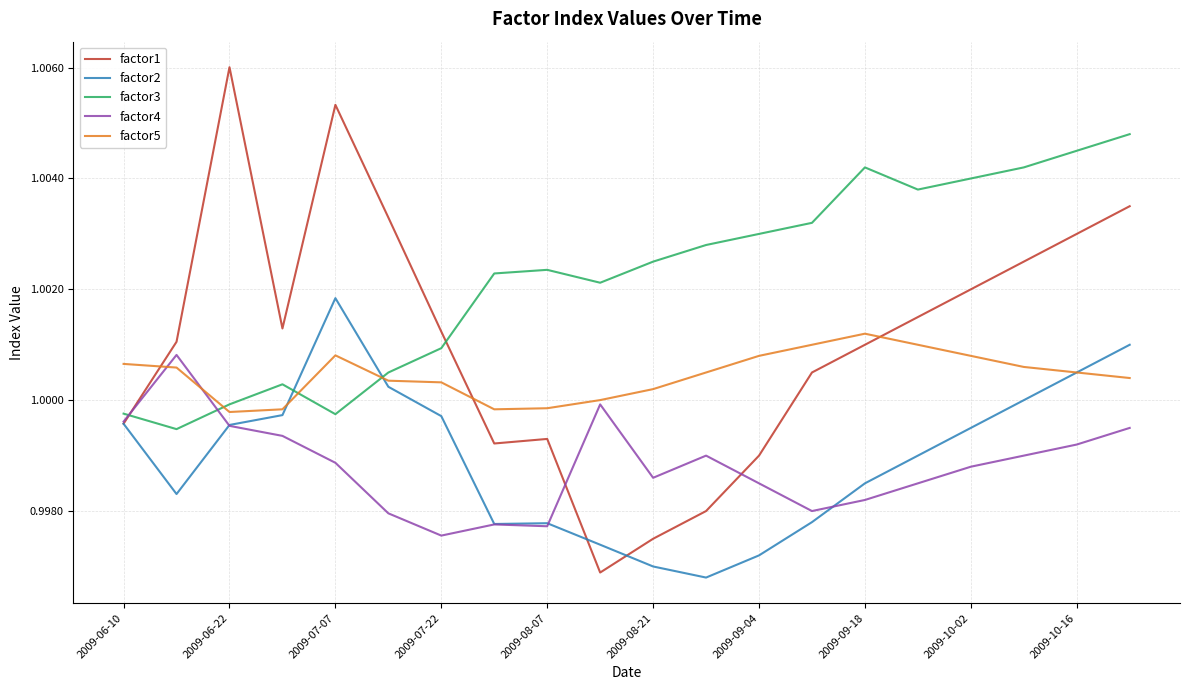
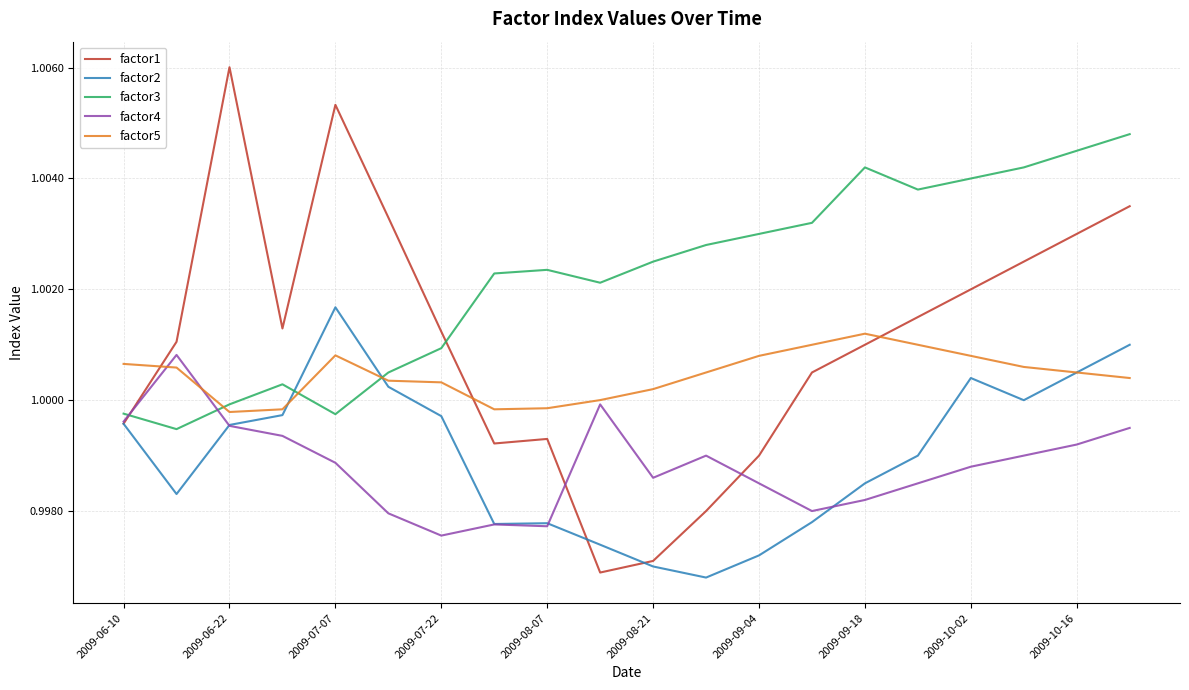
  {
    "factor1": {
      "2009-06-22": 1.0060,
      "2009-07-07": 1.0053,
      "2009-07-22": 1.0012,
      "2009-08-07": 0.9993,
-     "2009-08-21": 0.9975,
+     "2009-08-21": 0.9971,
      "2009-09-04": 0.9990,
      "2009-09-18": 1.0010,
      "2009-10-02": 1.0020,
      "2009-10-16": 1.0030
    },
    "factor2": {
-     "2009-07-07": 1.0018,
+     "2009-07-07": 1.0017,
      "2009-07-22": 0.9997,
      "2009-08-07": 0.9978,
      "2009-08-21": 0.9970,
      "2009-09-04": 0.9972,
      "2009-09-18": 0.9985,
-     "2009-10-02": 0.9995
+     "2009-10-02": 1.0004
    },
    "factor3": {
      "2009-06-10": 0.9998,
      "2009-06-22": 0.9999,
      "2009-07-07": 0.9997,
      "2009-07-22": 1.0009,
      "2009-08-07": 1.0024,
      "2009-08-21": 1.0025,
      "2009-09-04": 1.0030,
      "2009-09-18": 1.0042,
      "2009-10-02": 1.0040,
      "2009-10-16": 1.0045
    },
    "factor4": {
      "2009-07-07": 0.9989,
      "2009-07-22": 0.9976,
      "2009-08-07": 0.9977,
      "2009-08-21": 0.9986,
      "2009-09-04": 0.9985,
      "2009-09-18": 0.9982,
      "2009-10-02": 0.9988,
      "2009-10-16": 0.9992
    },
    "factor5": {
      "2009-06-10": 1.0007,
      "2009-06-22": 0.9998,
      "2009-07-07": 1.0008,
      "2009-07-22": 1.0003,
      "2009-08-07": 0.9999,
      "2009-08-21": 1.0002,
      "2009-09-04": 1.0008,
      "2009-09-18": 1.0012,
      "2009-10-02": 1.0008
    }
  }
